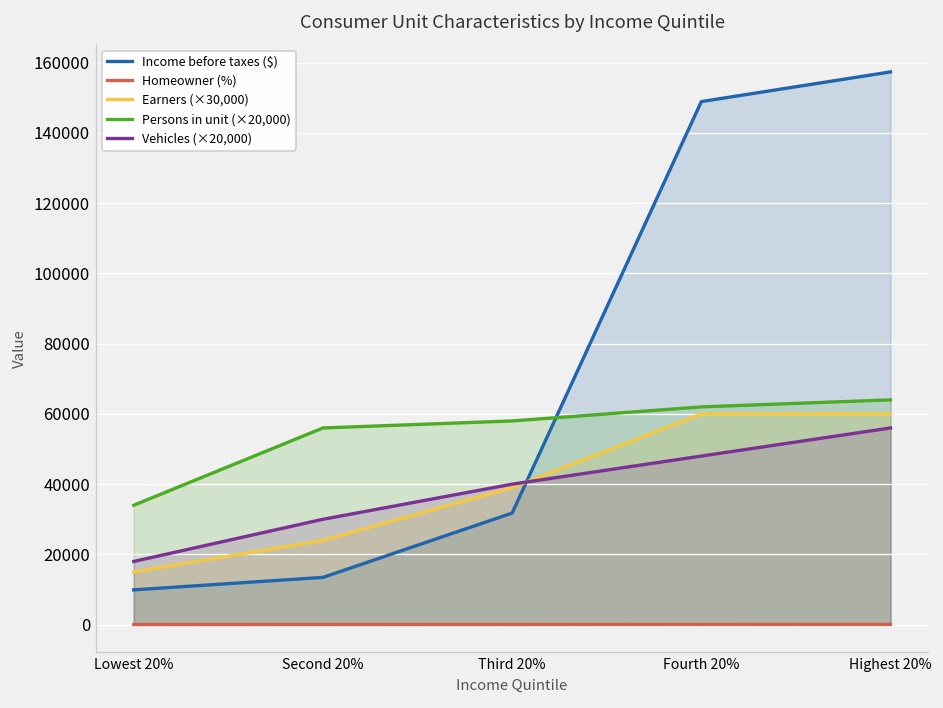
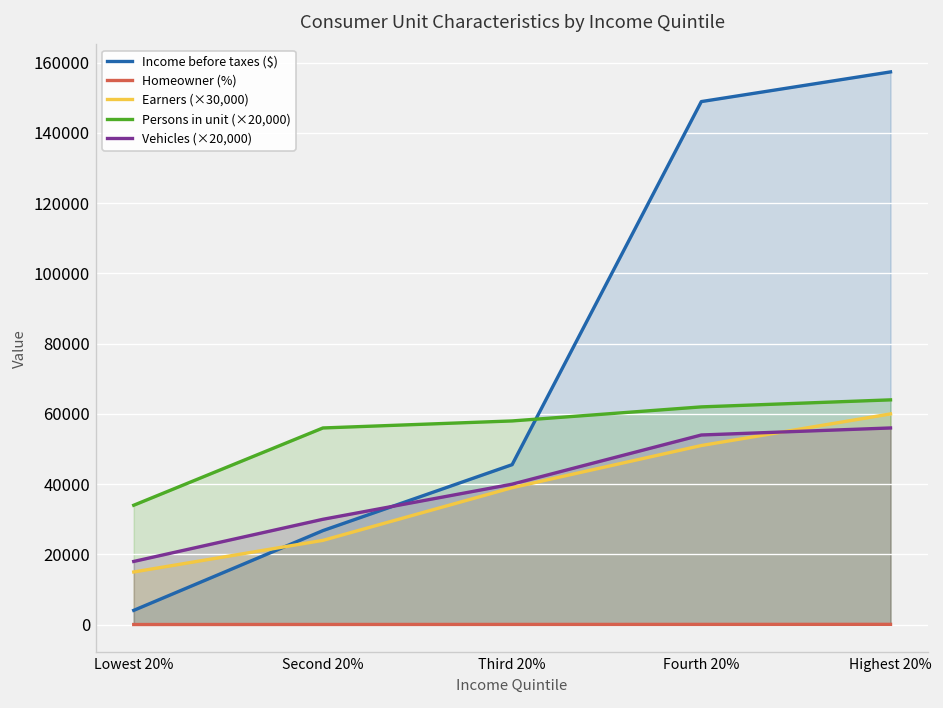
  {
    "Income before taxes ($)": {
-     "Lowest 20%": 10000,
-     "Second 20%": 13000,
-     "Third 20%": 32000,
+     "Lowest 20%": 4000,
+     "Second 20%": 27000,
+     "Third 20%": 46000,
      "Fourth 20%": 149000,
      "Highest 20%": 157000
    },
    "Homeowner (%)": {
      "Lowest 20%": 0,
      "Second 20%": 0,
      "Third 20%": 0,
      "Fourth 20%": 0,
      "Highest 20%": 0
    },
    "Earners (×30,000)": {
      "Lowest 20%": 15000,
      "Second 20%": 24000,
      "Third 20%": 39000,
-     "Fourth 20%": 60000,
+     "Fourth 20%": 51000,
      "Highest 20%": 60000
    },
    "Persons in unit (×20,000)": {
      "Lowest 20%": 34000,
      "Second 20%": 56000,
      "Third 20%": 58000,
      "Fourth 20%": 62000,
      "Highest 20%": 64000
    },
    "Vehicles (×20,000)": {
      "Lowest 20%": 18000,
      "Second 20%": 30000,
      "Third 20%": 40000,
-     "Fourth 20%": 48000,
+     "Fourth 20%": 54000,
      "Highest 20%": 56000
    }
  }
